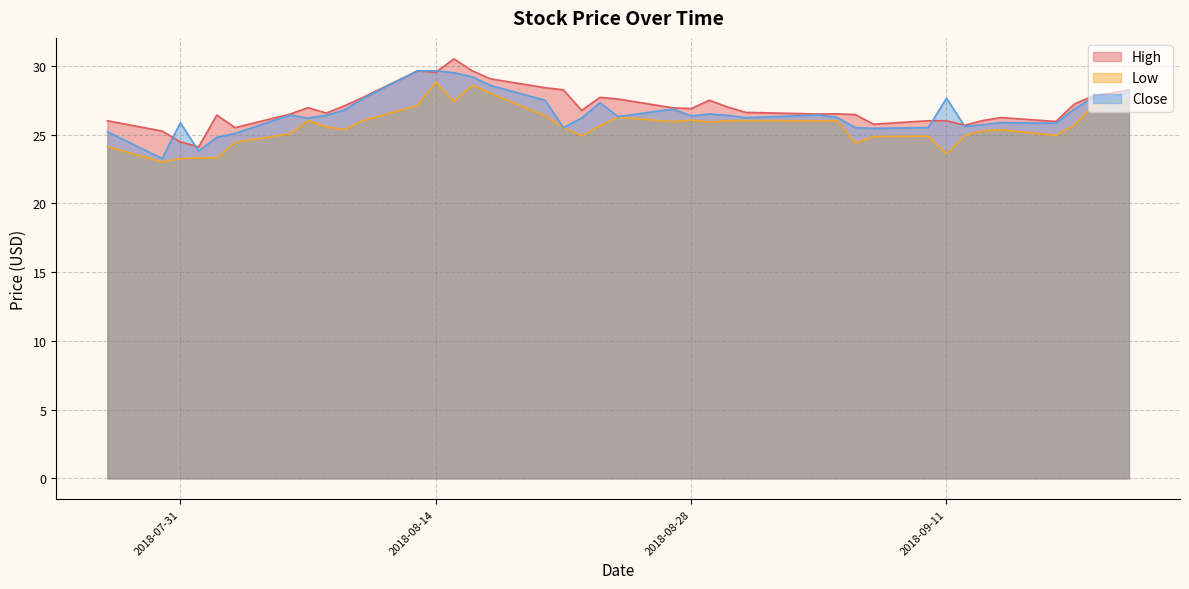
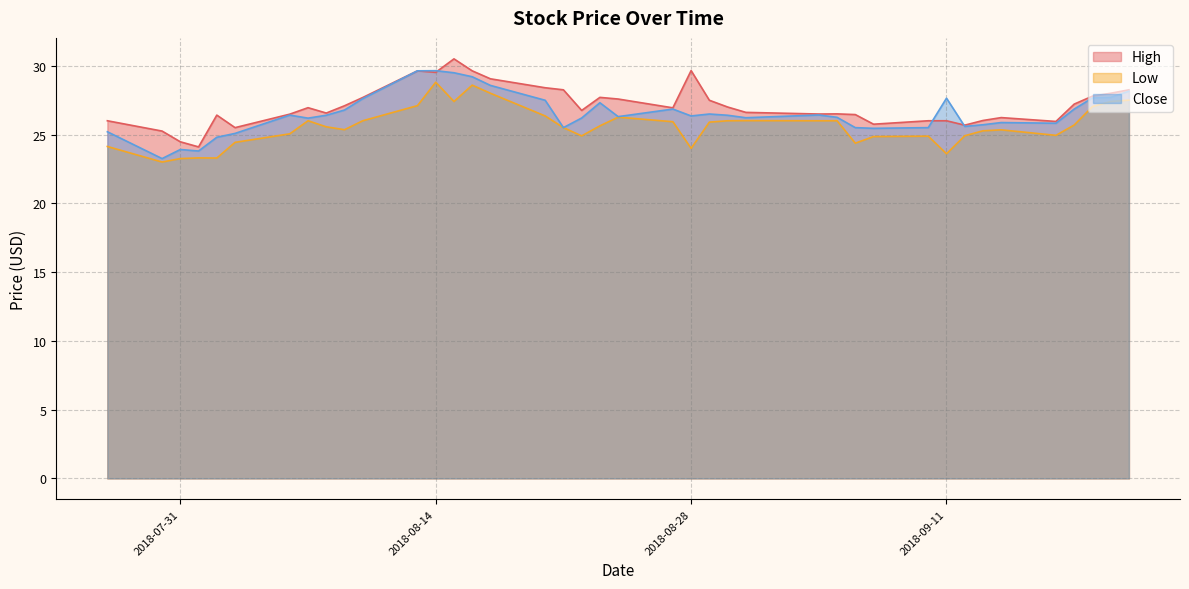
  {
    "High": {
      "2018-07-31": 24.5,
-     "2018-08-28": 26.9,
+     "2018-08-28": 29.6,
      "2018-09-11": 26.0
    },
    "Low": {
      "2018-07-31": 23.3,
      "2018-08-14": 28.8,
-     "2018-08-28": 26.0,
+     "2018-08-28": 24.0,
      "2018-09-11": 23.6
    },
    "Close": {
-     "2018-07-31": 25.9,
+     "2018-07-31": 23.9,
      "2018-08-28": 26.4,
      "2018-09-11": 27.6
    }
  }
